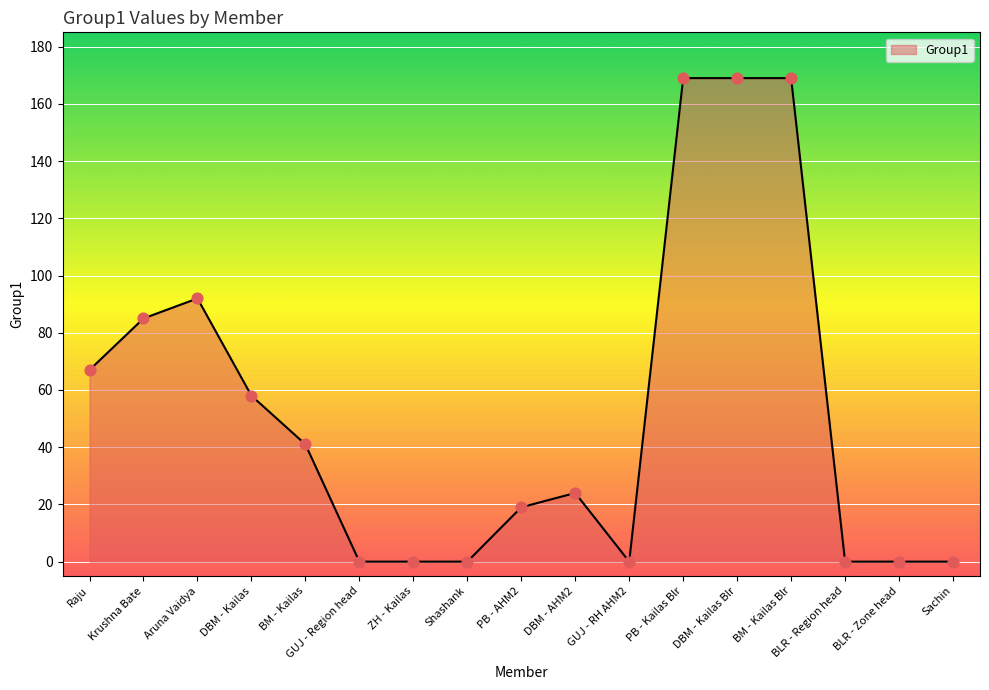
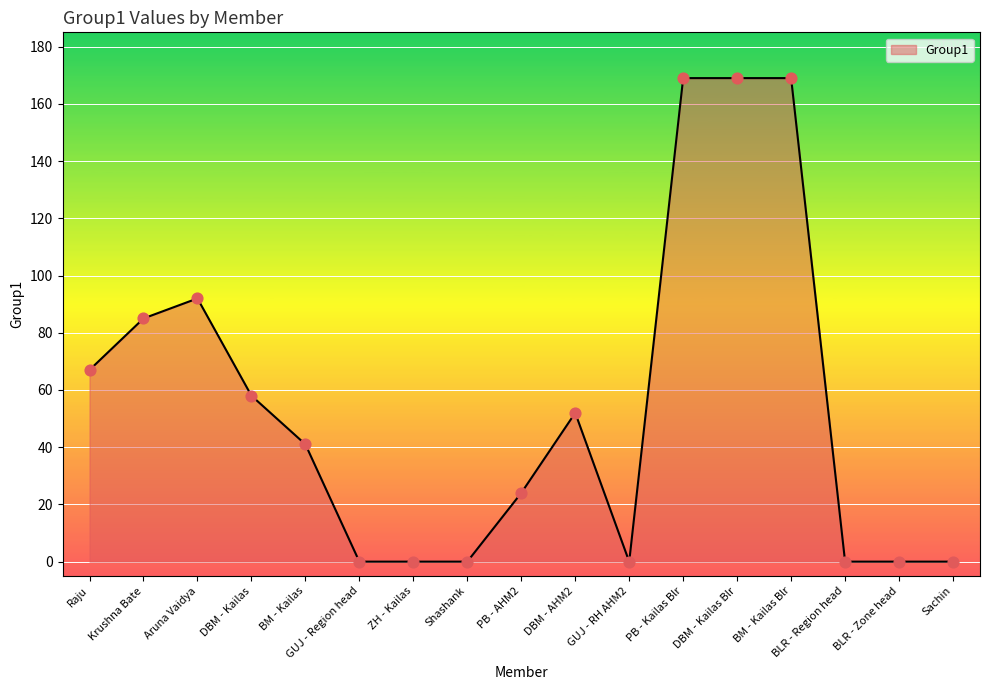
  {
    "Raju": 67,
    "Krushna Bate": 85,
    "Aruna Vaidya": 92,
    "DBM - Kailas": 58,
    "BM - Kailas": 41,
    "GUJ - Region head": 0,
    "ZH - Kailas": 0,
    "Shashank": 0,
-   "PB - AHM2": 19,
-   "DBM - AHM2": 24,
+   "PB - AHM2": 24,
+   "DBM - AHM2": 52,
    "GUJ - RH AHM2": 0,
    "PB - Kailas Blr": 169,
    "DBM - Kailas Blr": 169,
    "BM - Kailas Blr": 169,
    "BLR - Region head": 0,
    "BLR - Zone head": 0,
    "Sachin": 0
  }
